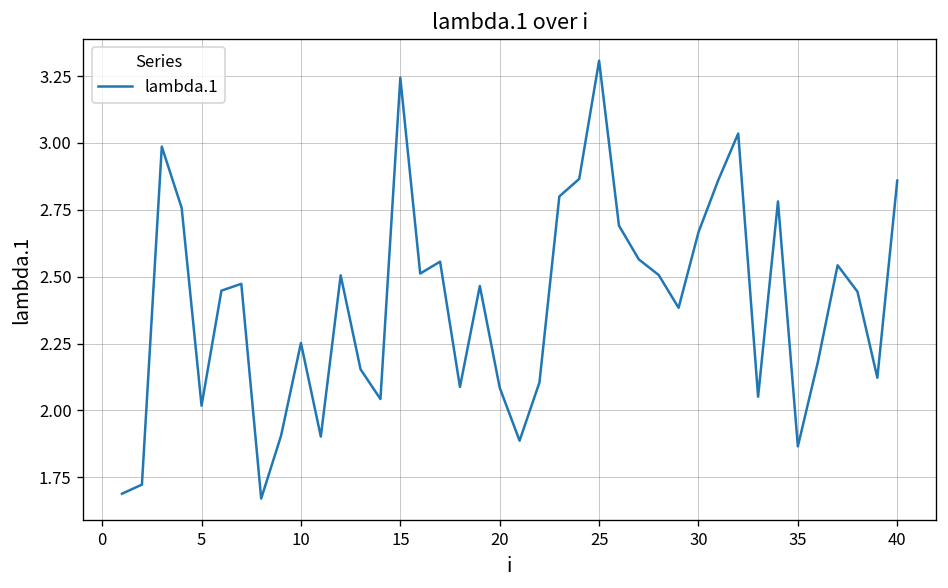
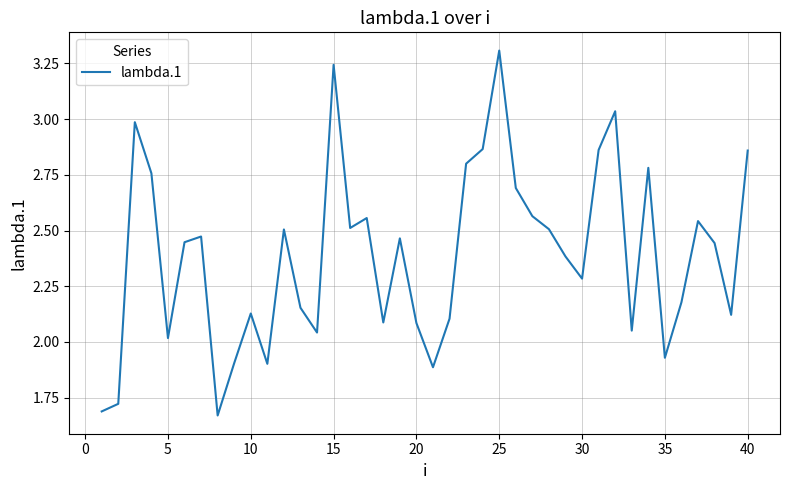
  {
    "5": 2.02,
-   "10": 2.25,
+   "10": 2.13,
    "15": 3.24,
    "20": 2.08,
    "25": 3.31,
-   "30": 2.67,
-   "35": 1.87,
+   "30": 2.28,
+   "35": 1.93,
    "40": 2.86
  }
